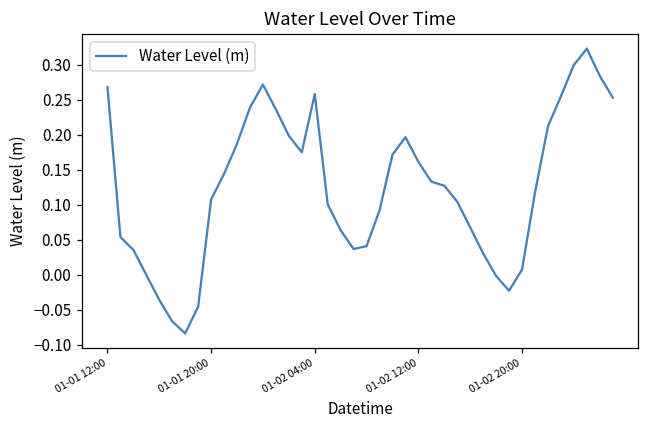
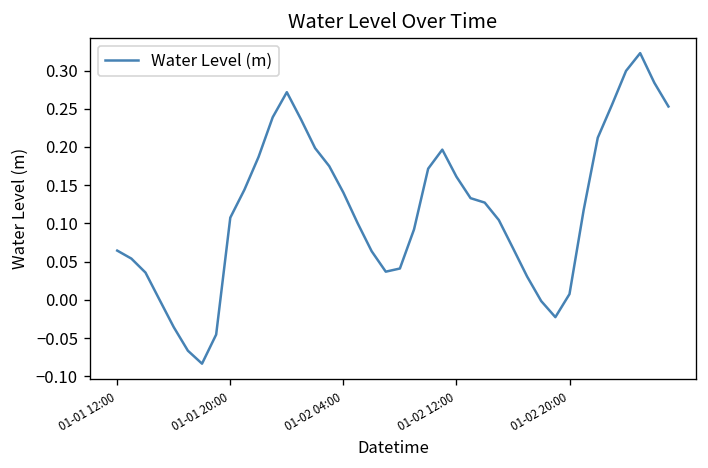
  {
-   "01-01 12:00": 0.27,
+   "01-01 12:00": 0.06,
    "01-01 20:00": 0.11,
-   "01-02 04:00": 0.26,
+   "01-02 04:00": 0.14,
    "01-02 12:00": 0.16,
    "01-02 20:00": 0.01
  }
